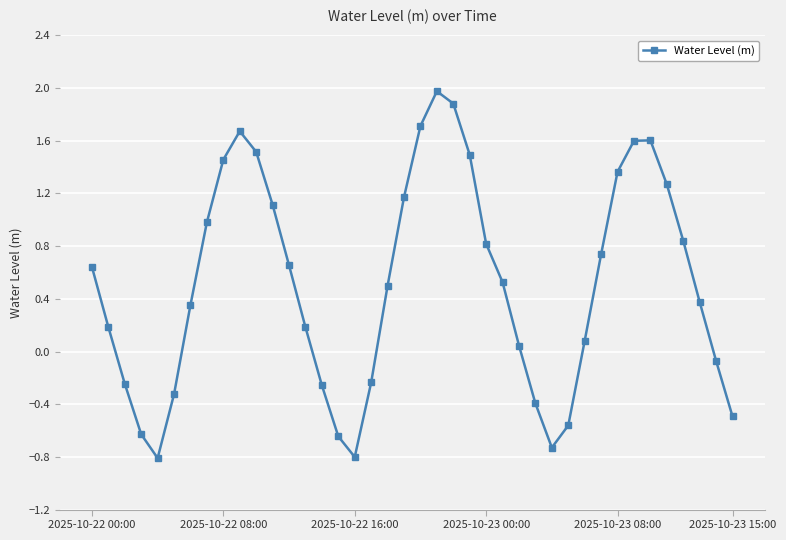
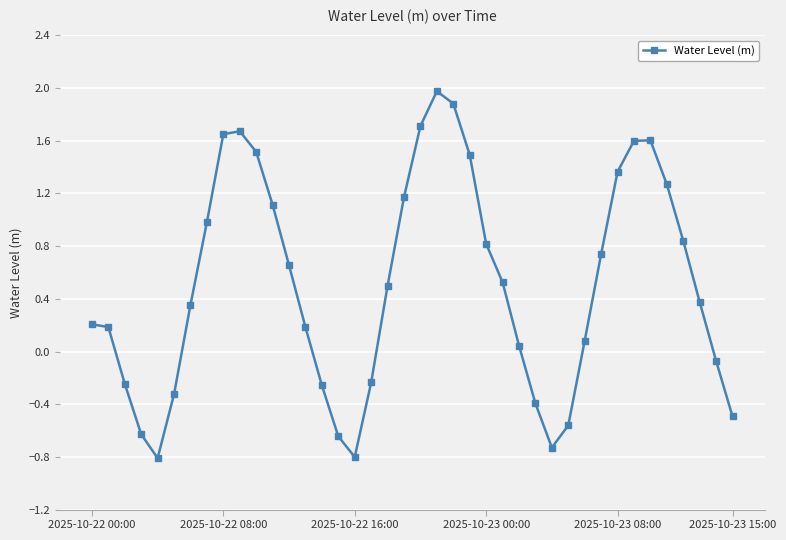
  {
-   "2025-10-22 00:00": 0.64,
-   "2025-10-22 08:00": 1.46,
+   "2025-10-22 00:00": 0.21,
+   "2025-10-22 08:00": 1.65,
    "2025-10-22 16:00": -0.80,
    "2025-10-23 00:00": 0.82,
    "2025-10-23 08:00": 1.36,
    "2025-10-23 15:00": -0.49
  }
